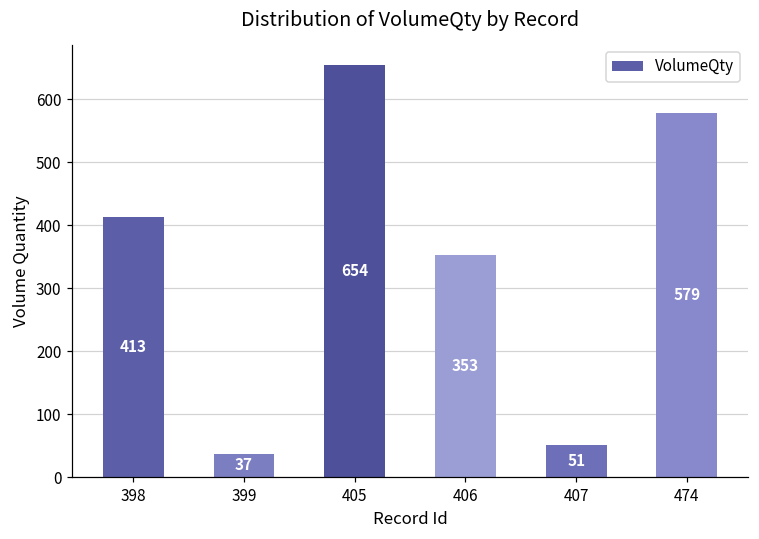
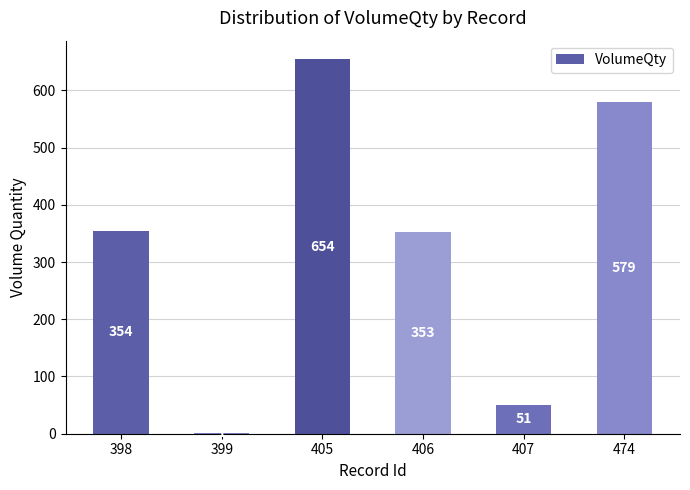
  {
-   "398": 413,
-   "399": 40,
+   "398": 354,
+   "399": 0,
    "405": 654,
    "406": 353,
    "407": 51,
    "474": 579
  }
